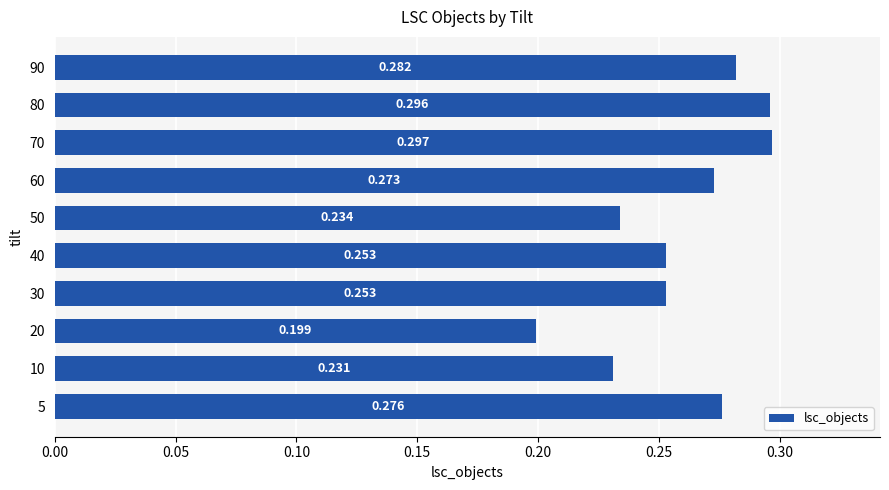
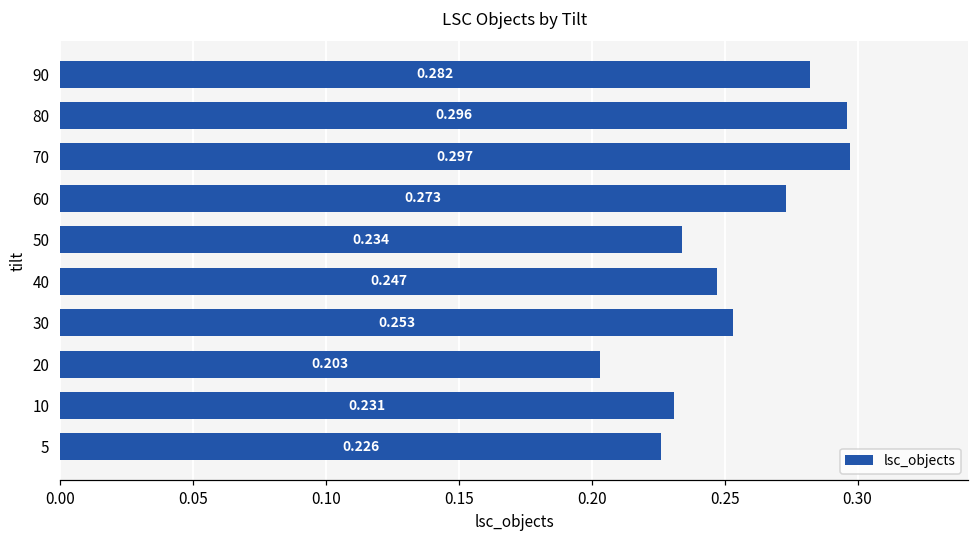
  {
    "90": 0.282,
    "80": 0.296,
    "70": 0.297,
    "60": 0.273,
    "50": 0.234,
-   "40": 0.253,
+   "40": 0.247,
    "30": 0.253,
-   "20": 0.199,
+   "20": 0.203,
    "10": 0.231,
-   "5": 0.276
+   "5": 0.226
  }
